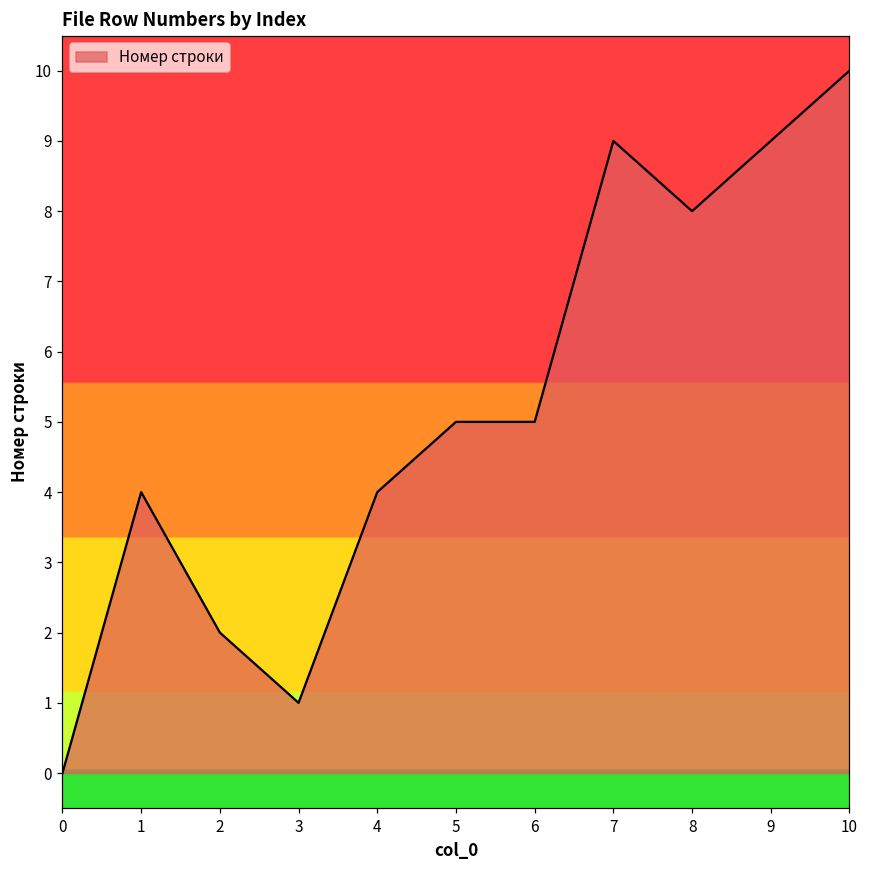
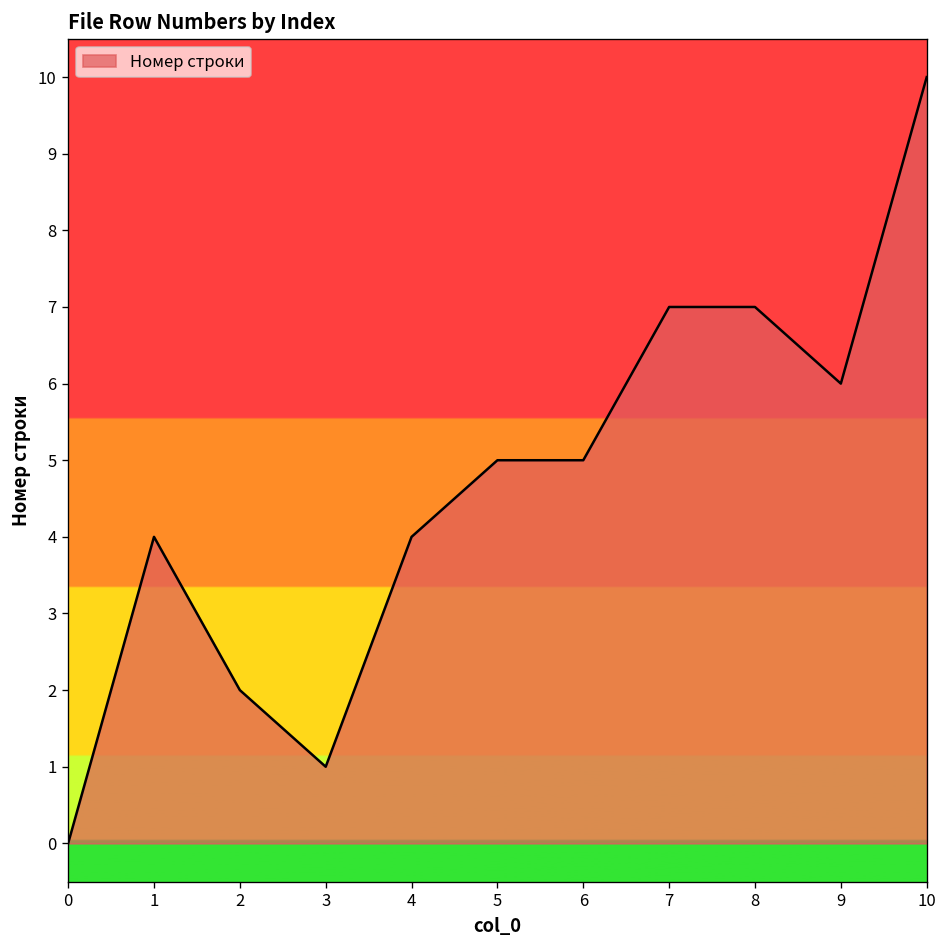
  {
    "0": 0,
    "1": 4,
    "2": 2,
    "3": 1,
    "4": 4,
    "5": 5,
    "6": 5,
-   "7": 9,
-   "8": 8,
-   "9": 9,
+   "7": 7,
+   "8": 7,
+   "9": 6,
    "10": 10
  }
